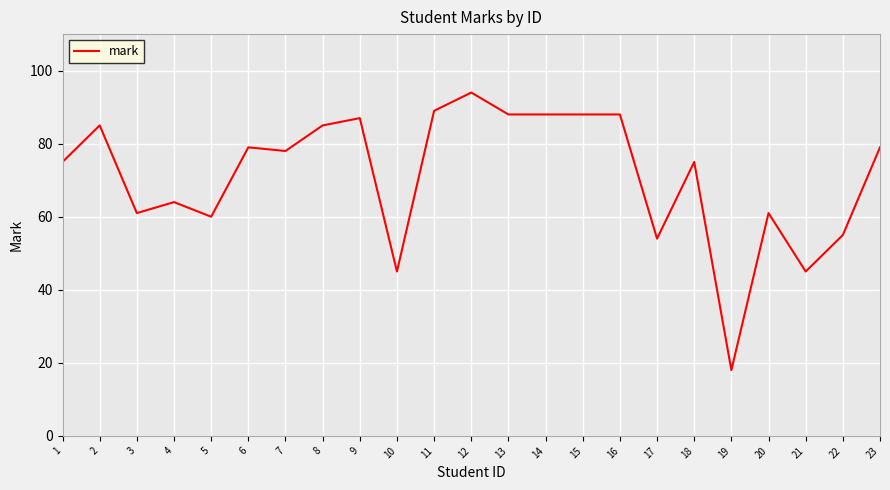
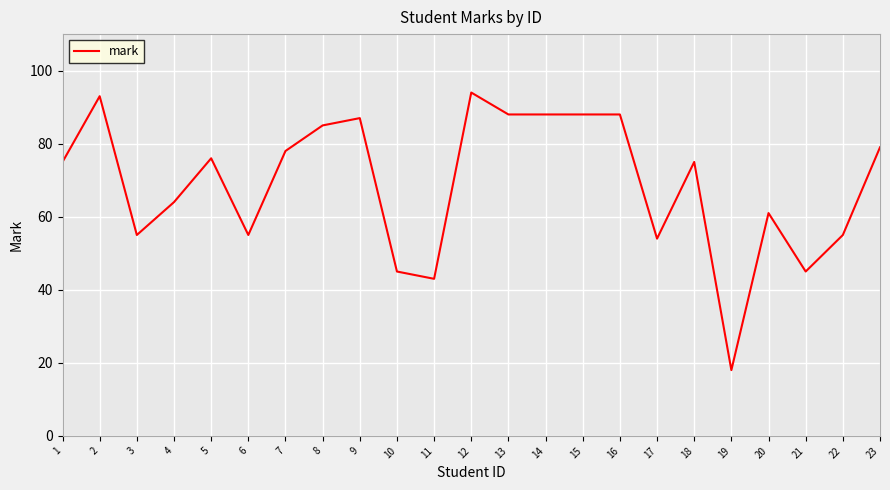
  {
    "1": 75,
-   "2": 85,
-   "3": 61,
+   "2": 93,
+   "3": 55,
    "4": 64,
-   "5": 60,
-   "6": 79,
+   "5": 76,
+   "6": 55,
    "7": 78,
    "8": 85,
    "9": 87,
    "10": 45,
-   "11": 89,
+   "11": 43,
    "12": 94,
    "13": 88,
    "14": 88,
    "15": 88,
    "16": 88,
    "17": 54,
    "18": 75,
    "19": 18,
    "20": 61,
    "21": 45,
    "22": 55,
    "23": 79
  }
